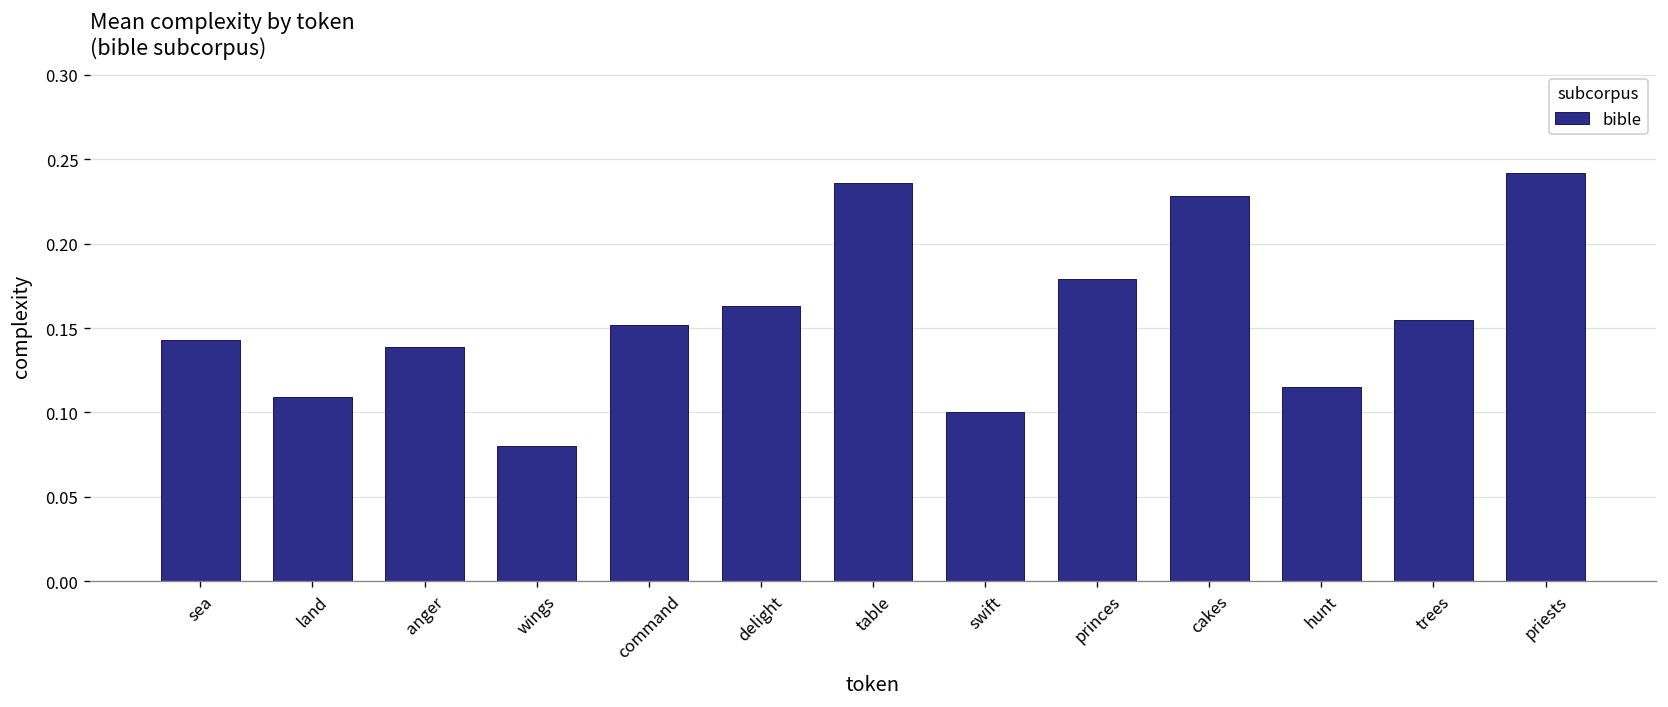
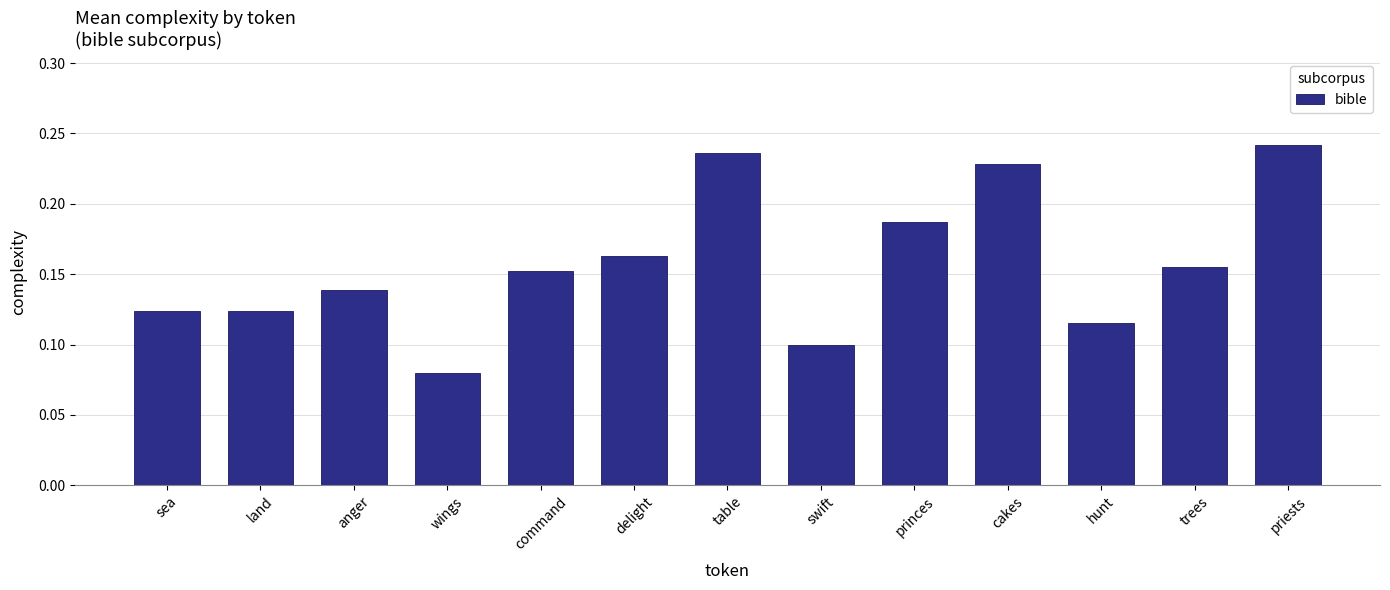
  {
-   "sea": 0.143,
-   "land": 0.109,
+   "sea": 0.124,
+   "land": 0.124,
    "anger": 0.139,
    "wings": 0.080,
    "command": 0.152,
    "delight": 0.163,
    "table": 0.236,
    "swift": 0.100,
-   "princes": 0.179,
+   "princes": 0.187,
    "cakes": 0.228,
    "hunt": 0.115,
    "trees": 0.155,
    "priests": 0.242
  }
